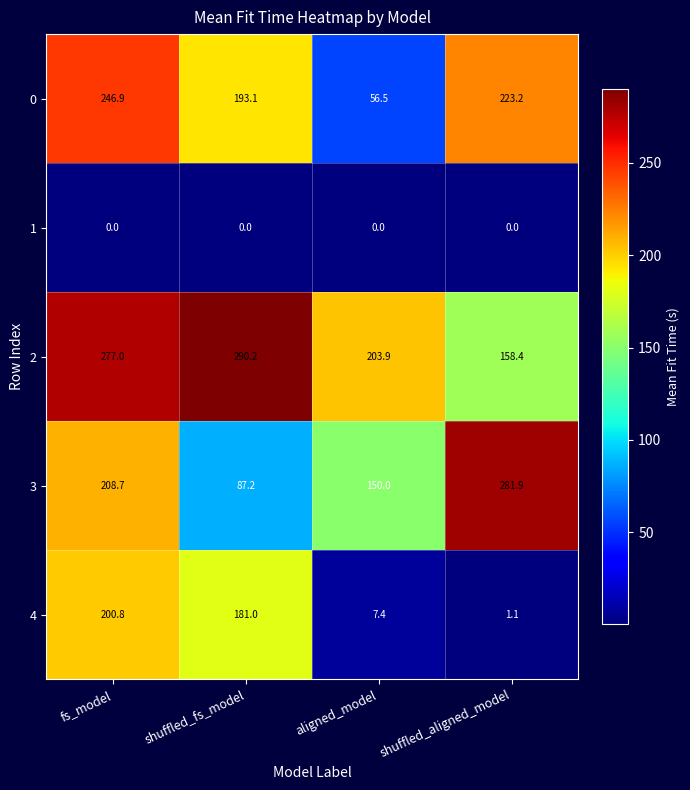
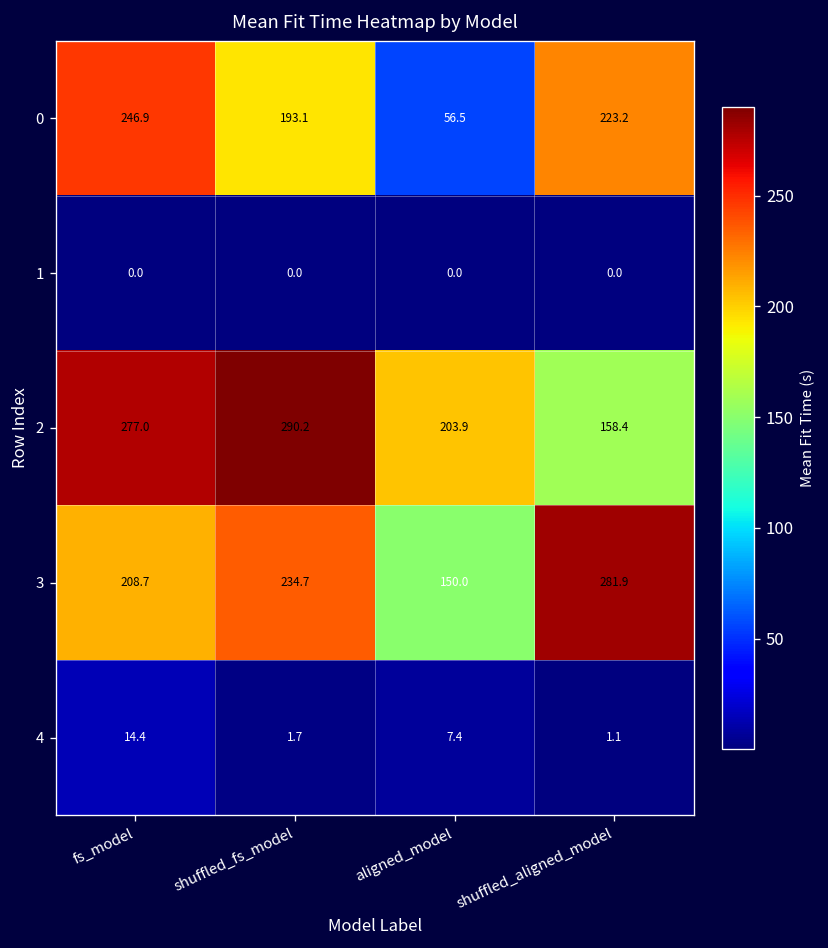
  {
    "0": {
      "fs_model": 246.9,
      "shuffled_fs_model": 193.1,
      "aligned_model": 56.5,
      "shuffled_aligned_model": 223.2
    },
    "1": {
      "fs_model": 0.0,
      "shuffled_fs_model": 0.0,
      "aligned_model": 0.0,
      "shuffled_aligned_model": 0.0
    },
    "2": {
      "fs_model": 277.0,
      "shuffled_fs_model": 290.2,
      "aligned_model": 203.9,
      "shuffled_aligned_model": 158.4
    },
    "3": {
      "fs_model": 208.7,
-     "shuffled_fs_model": 87.2,
+     "shuffled_fs_model": 234.7,
      "aligned_model": 150.0,
      "shuffled_aligned_model": 281.9
    },
    "4": {
-     "fs_model": 200.8,
-     "shuffled_fs_model": 181.0,
+     "fs_model": 14.4,
+     "shuffled_fs_model": 1.7,
      "aligned_model": 7.4,
      "shuffled_aligned_model": 1.1
    }
  }
